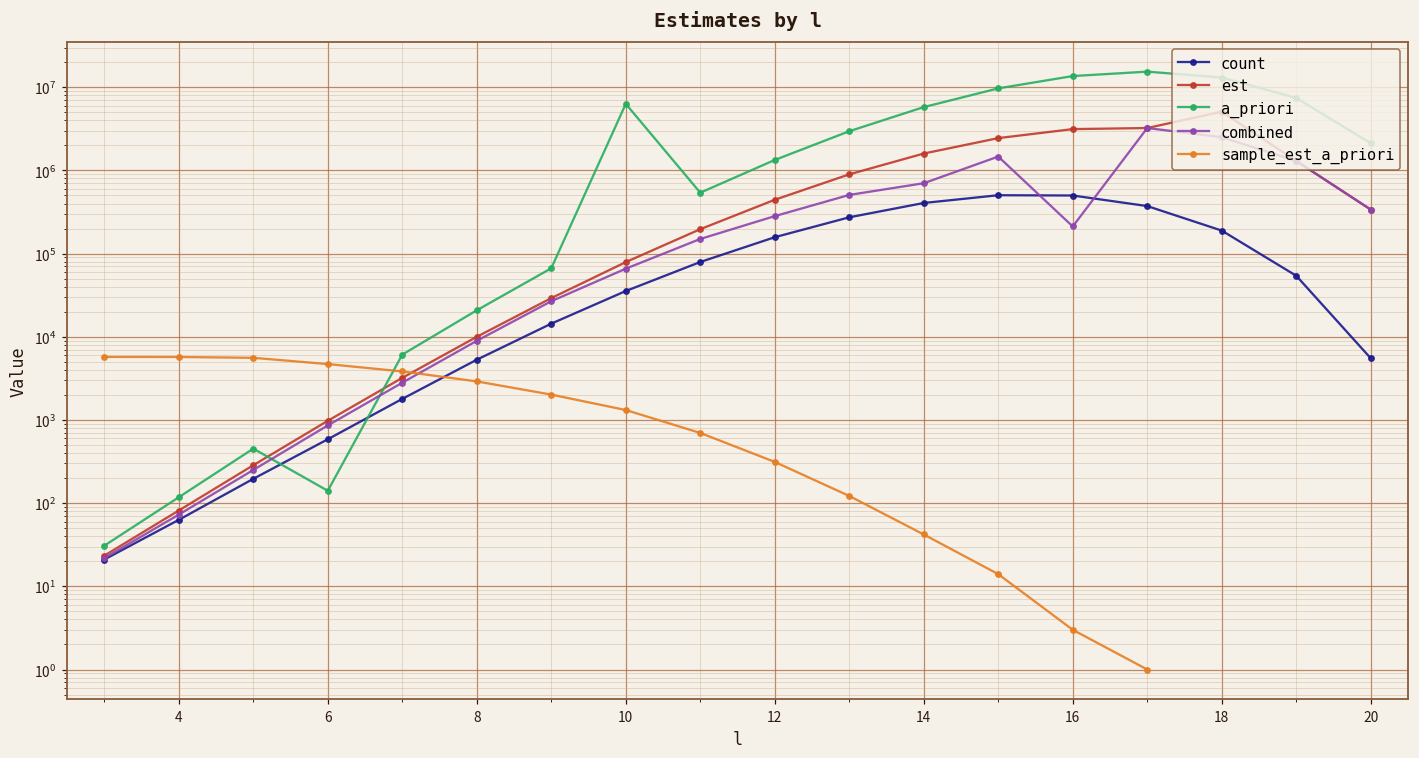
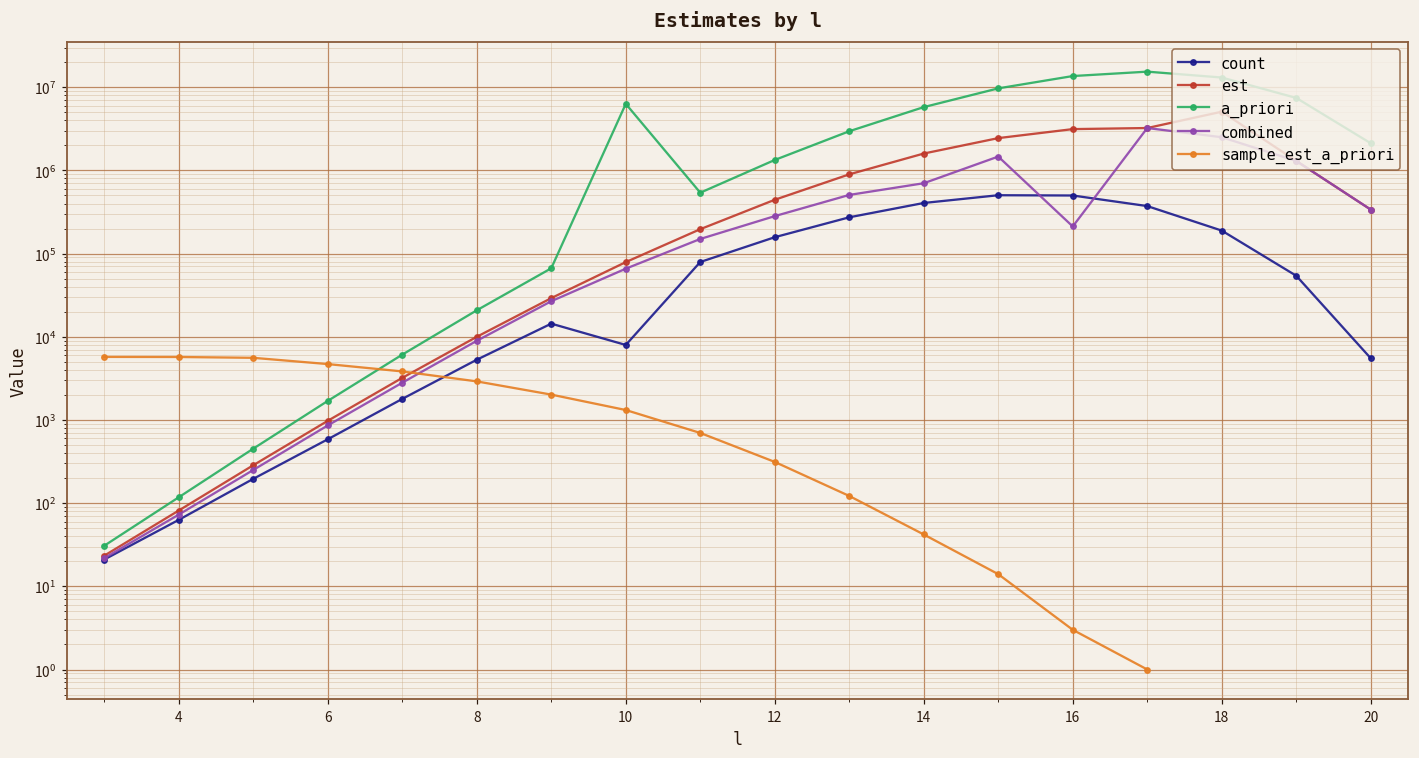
  {
    "count": {
      "4": 60,
      "6": 600,
      "8": 5000,
-     "10": 40000,
+     "10": 8000,
      "12": 160000,
      "14": 400000,
      "16": 500000,
      "18": 190000,
      "20": 6000
    },
    "est": {
      "4": 80,
      "6": 1000,
      "8": 10000,
      "10": 80000,
      "12": 400000,
      "14": 1600000,
      "16": 3100000
    },
    "a_priori": {
      "4": 120,
-     "6": 140,
+     "6": 1700,
      "8": 21000,
      "10": 6000000,
      "12": 1300000,
      "14": 6000000,
      "16": 14000000
    },
    "combined": {
      "4": 70,
      "6": 900,
      "8": 9000,
      "10": 70000,
      "12": 280000,
      "14": 700000,
      "16": 210000
    },
    "sample_est_a_priori": {
      "4": 6000,
      "6": 5000,
      "8": 2900,
      "10": 1300,
      "12": 310,
      "14": 40,
      "16": 3
    }
  }
